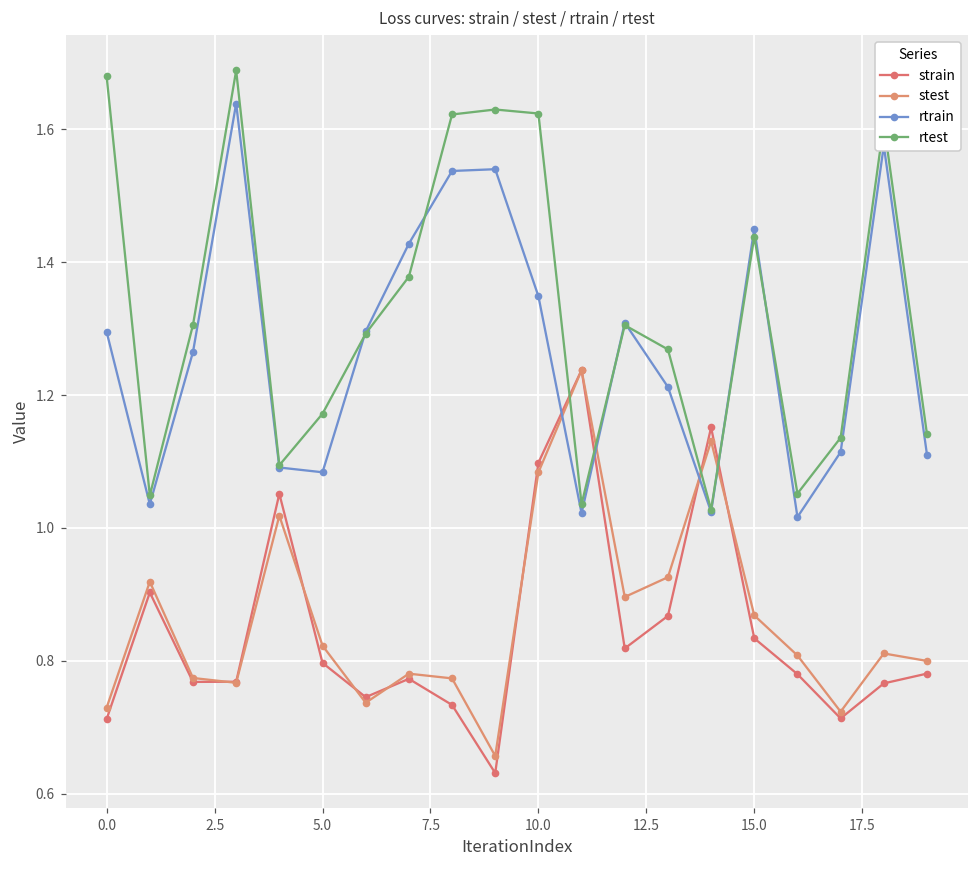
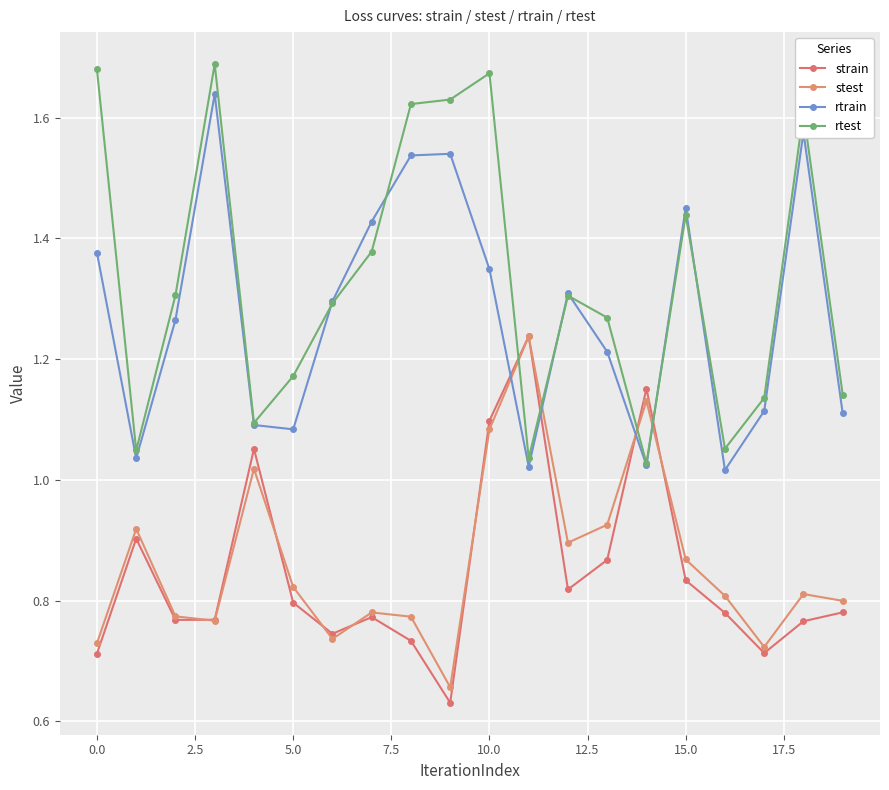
  {
    "rtrain": {
-     "0.0": 1.30,
+     "0.0": 1.38,
      "5.0": 1.08,
      "10.0": 1.35,
      "15.0": 1.45
    },
    "rtest": {
      "0.0": 1.68,
      "5.0": 1.17,
-     "10.0": 1.62,
+     "10.0": 1.67,
      "15.0": 1.44
    }
  }
